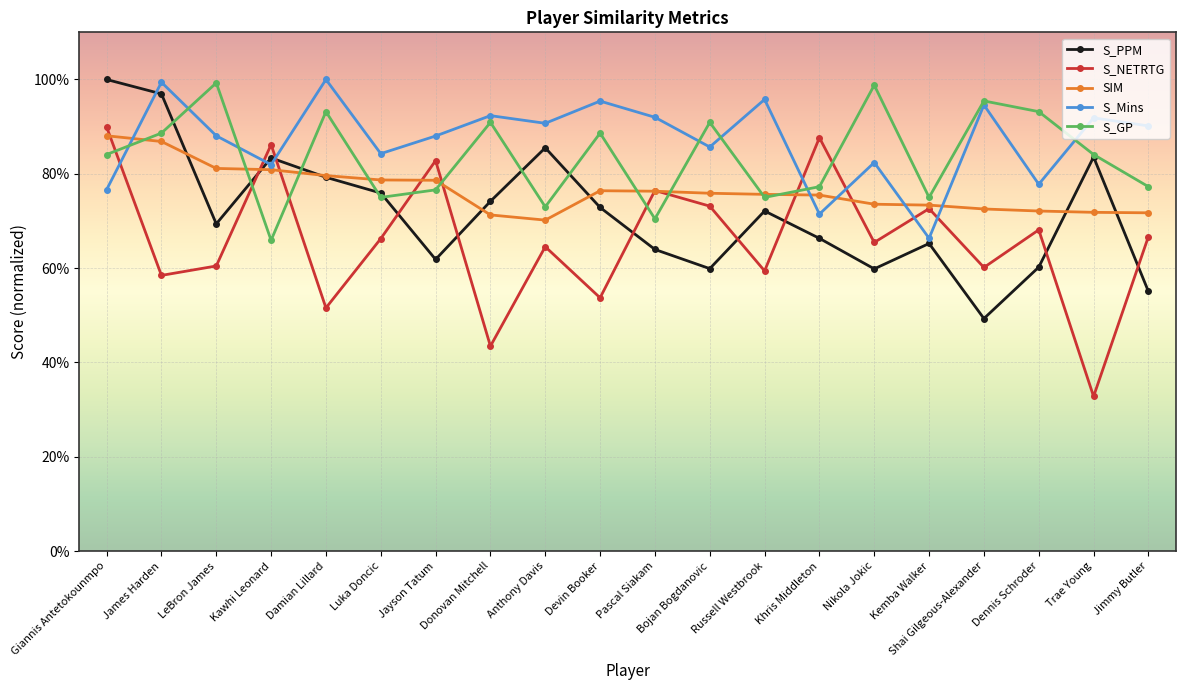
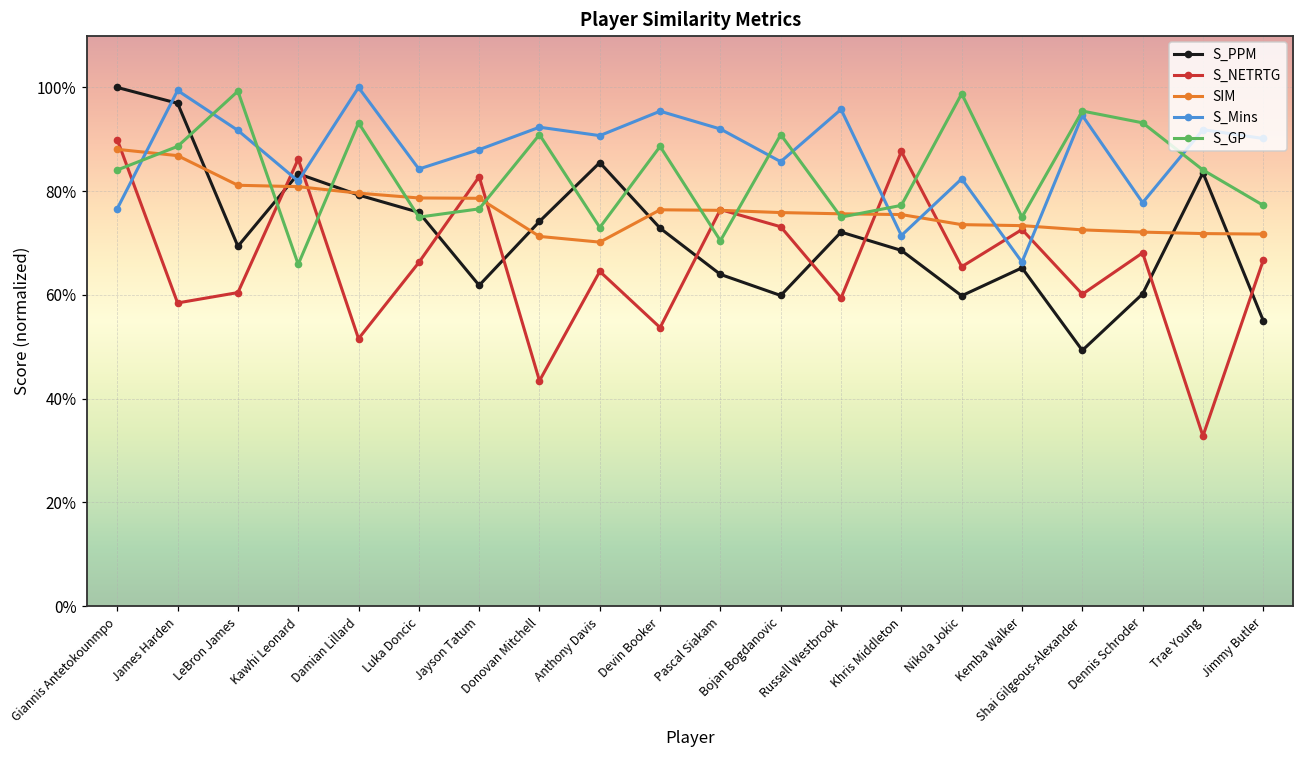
  {
    "S_PPM": {
      "Giannis Antetokounmpo": "100%",
      "James Harden": "97%",
      "LeBron James": "69%",
      "Kawhi Leonard": "83%",
      "Luka Doncic": "76%",
      "Jayson Tatum": "62%",
      "Donovan Mitchell": "74%",
      "Anthony Davis": "86%",
      "Devin Booker": "73%",
      "Pascal Siakam": "64%",
      "Bojan Bogdanovic": "60%",
      "Russell Westbrook": "72%",
-     "Khris Middleton": "66%",
+     "Khris Middleton": "69%",
      "Nikola Jokic": "60%",
      "Kemba Walker": "65%",
      "Shai Gilgeous-Alexander": "49%",
      "Dennis Schroder": "60%",
      "Jimmy Butler": "55%"
    },
    "S_NETRTG": {
      "Giannis Antetokounmpo": "90%",
      "James Harden": "58%",
      "LeBron James": "60%",
      "Kawhi Leonard": "86%",
      "Damian Lillard": "52%",
      "Luka Doncic": "66%",
      "Jayson Tatum": "83%",
      "Donovan Mitchell": "43%",
      "Anthony Davis": "65%",
      "Devin Booker": "54%",
      "Bojan Bogdanovic": "73%",
      "Russell Westbrook": "59%",
      "Khris Middleton": "88%",
      "Nikola Jokic": "65%",
      "Kemba Walker": "73%",
      "Shai Gilgeous-Alexander": "60%",
      "Dennis Schroder": "68%",
      "Trae Young": "33%",
      "Jimmy Butler": "67%"
    },
    "SIM": {
      "Giannis Antetokounmpo": "88%",
      "James Harden": "87%",
      "LeBron James": "81%",
      "Kawhi Leonard": "81%",
      "Luka Doncic": "79%",
      "Jayson Tatum": "79%",
      "Donovan Mitchell": "71%",
      "Anthony Davis": "70%",
      "Devin Booker": "76%",
      "Bojan Bogdanovic": "76%",
      "Russell Westbrook": "76%",
      "Khris Middleton": "75%",
      "Nikola Jokic": "74%",
      "Kemba Walker": "73%",
      "Shai Gilgeous-Alexander": "73%",
      "Dennis Schroder": "72%",
      "Trae Young": "72%",
      "Jimmy Butler": "72%"
    },
    "S_Mins": {
      "Giannis Antetokounmpo": "77%",
      "James Harden": "99%",
-     "LeBron James": "88%",
+     "LeBron James": "92%",
      "Kawhi Leonard": "82%",
      "Damian Lillard": "100%",
      "Luka Doncic": "84%",
      "Jayson Tatum": "88%",
      "Donovan Mitchell": "92%",
      "Anthony Davis": "91%",
      "Devin Booker": "95%",
      "Pascal Siakam": "92%",
      "Bojan Bogdanovic": "86%",
      "Russell Westbrook": "96%",
      "Khris Middleton": "71%",
      "Nikola Jokic": "82%",
      "Kemba Walker": "66%",
      "Shai Gilgeous-Alexander": "95%",
      "Dennis Schroder": "78%"
    },
    "S_GP": {
      "Giannis Antetokounmpo": "84%",
      "James Harden": "89%",
      "LeBron James": "99%",
      "Kawhi Leonard": "66%",
      "Damian Lillard": "93%",
      "Luka Doncic": "75%",
      "Jayson Tatum": "77%",
      "Donovan Mitchell": "91%",
      "Anthony Davis": "73%",
      "Devin Booker": "89%",
      "Pascal Siakam": "70%",
      "Bojan Bogdanovic": "91%",
      "Russell Westbrook": "75%",
      "Khris Middleton": "77%",
      "Nikola Jokic": "99%",
      "Kemba Walker": "75%",
      "Shai Gilgeous-Alexander": "95%",
      "Dennis Schroder": "93%",
      "Jimmy Butler": "77%"
    }
  }
